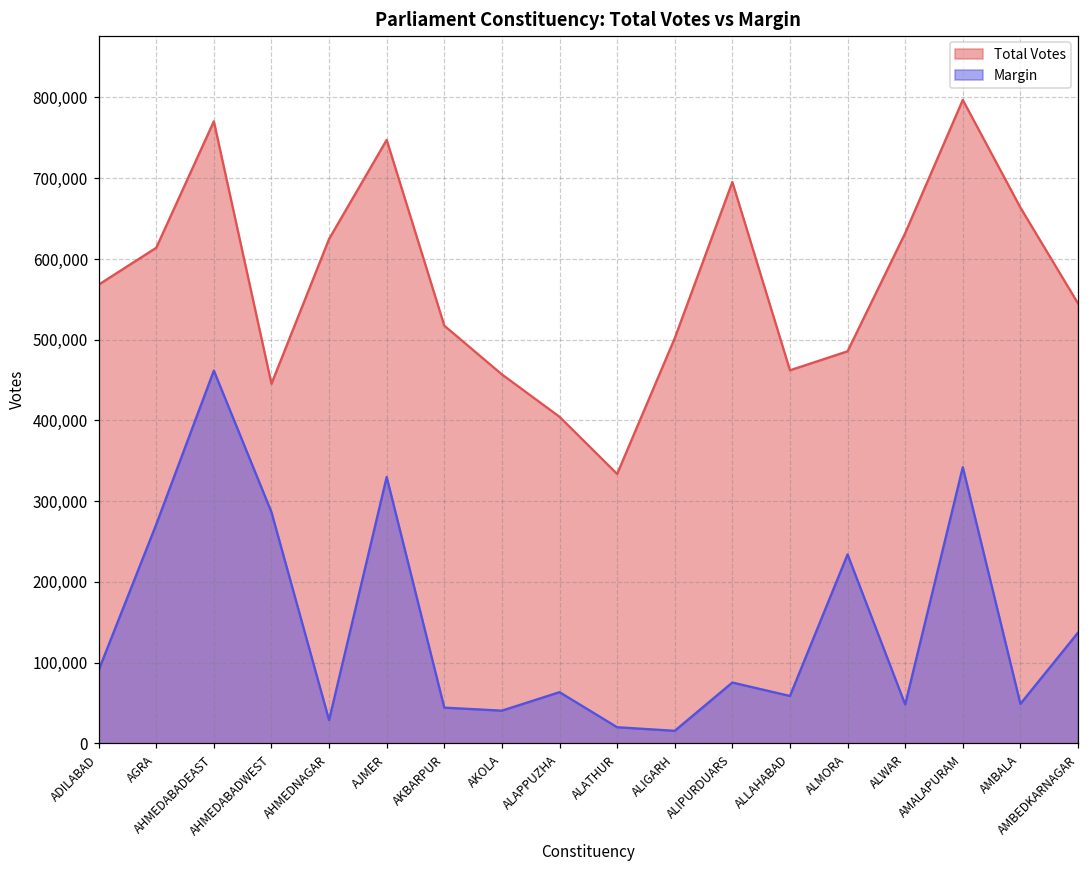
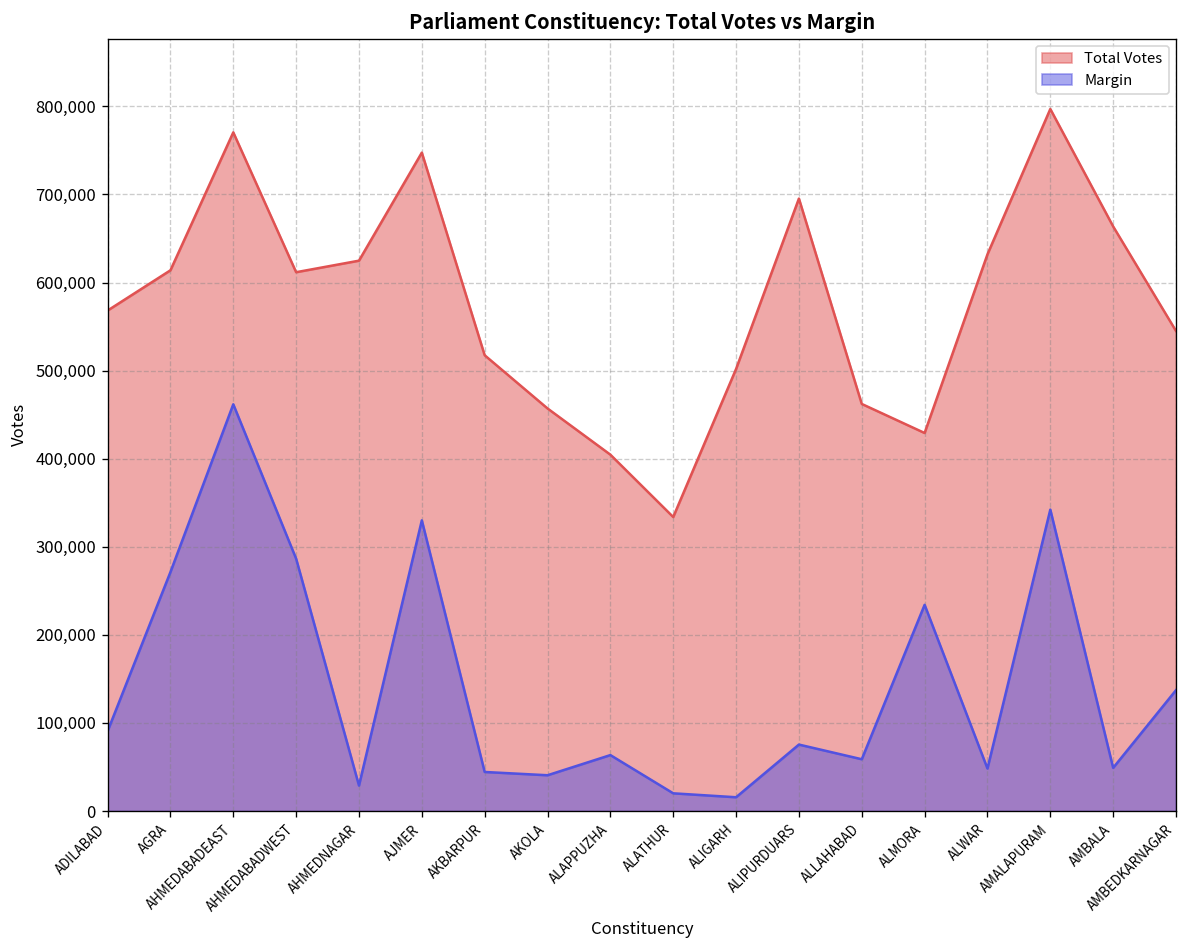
  {
    "Total Votes": {
      "ADILABAD": "570,000",
      "AGRA": "610,000",
      "AHMEDABADEAST": "770,000",
-     "AHMEDABADWEST": "450,000",
+     "AHMEDABADWEST": "610,000",
      "AHMEDNAGAR": "620,000",
      "AJMER": "750,000",
      "AKBARPUR": "520,000",
      "AKOLA": "460,000",
      "ALAPPUZHA": "400,000",
      "ALATHUR": "330,000",
      "ALIGARH": "500,000",
      "ALIPURDUARS": "700,000",
      "ALLAHABAD": "460,000",
-     "ALMORA": "490,000",
+     "ALMORA": "430,000",
      "ALWAR": "630,000",
      "AMALAPURAM": "800,000",
      "AMBALA": "660,000",
      "AMBEDKARNAGAR": "540,000"
    },
    "Margin": {
      "ADILABAD": "90,000",
      "AGRA": "270,000",
      "AHMEDABADEAST": "460,000",
      "AHMEDABADWEST": "290,000",
      "AHMEDNAGAR": "30,000",
      "AJMER": "330,000",
      "AKBARPUR": "40,000",
      "AKOLA": "40,000",
      "ALAPPUZHA": "60,000",
      "ALATHUR": "20,000",
      "ALIGARH": "20,000",
      "ALIPURDUARS": "80,000",
      "ALLAHABAD": "60,000",
      "ALMORA": "230,000",
      "ALWAR": "50,000",
      "AMALAPURAM": "340,000",
      "AMBALA": "50,000",
      "AMBEDKARNAGAR": "140,000"
    }
  }
